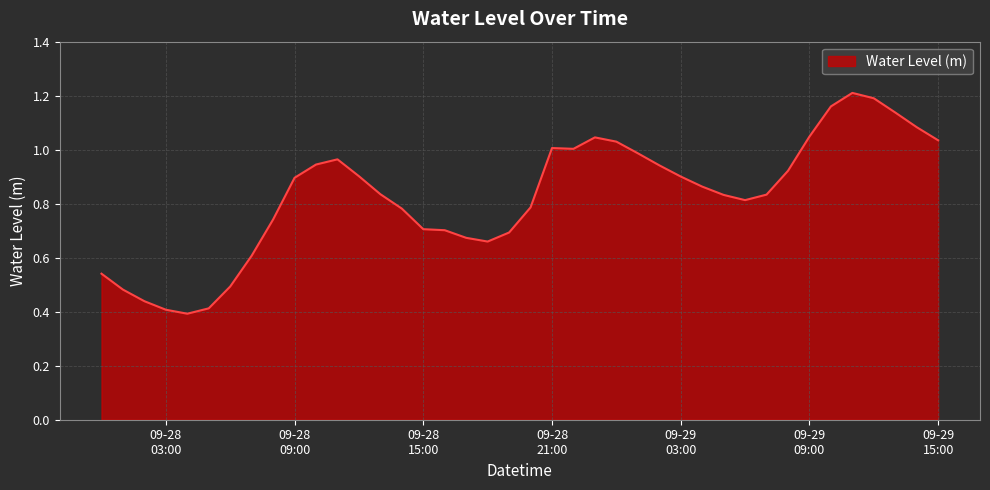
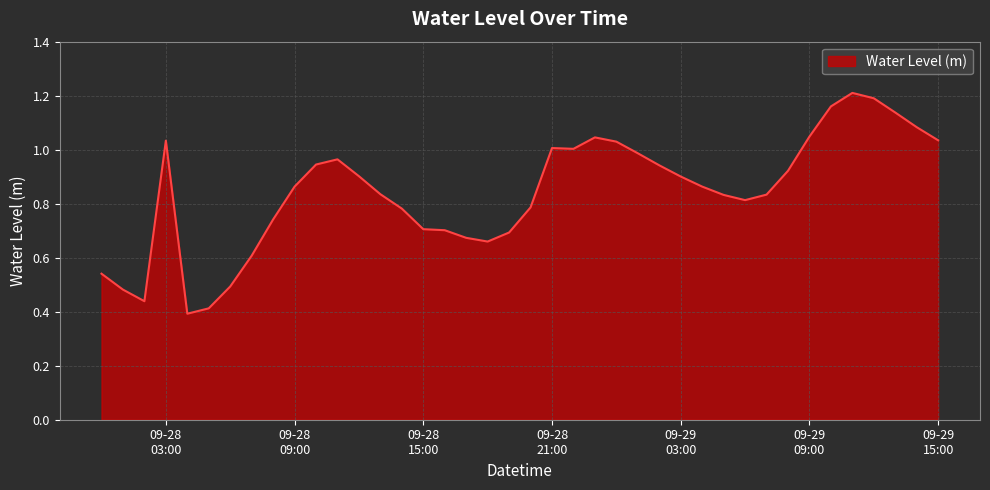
  {
-   "09-28 03:00": 0.41,
-   "09-28 09:00": 0.90,
+   "09-28 03:00": 1.03,
+   "09-28 09:00": 0.86,
    "09-28 15:00": 0.71,
    "09-28 21:00": 1.01,
    "09-29 03:00": 0.90,
    "09-29 09:00": 1.05,
    "09-29 15:00": 1.03
  }
